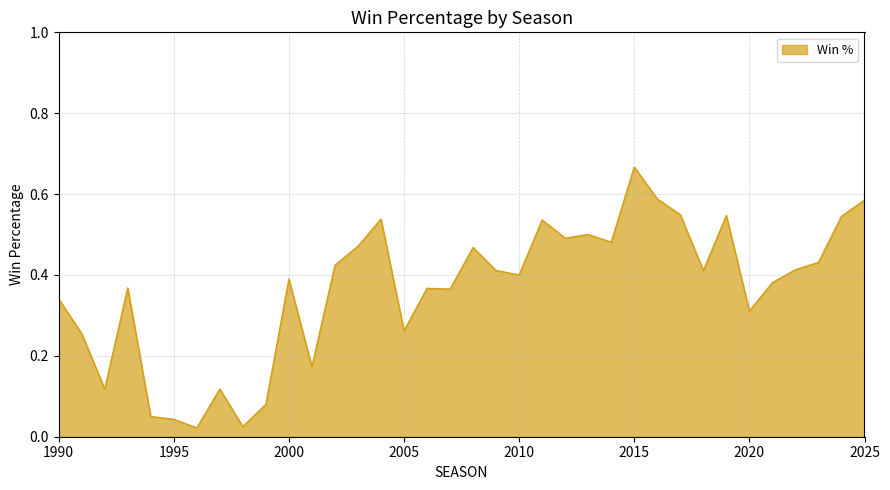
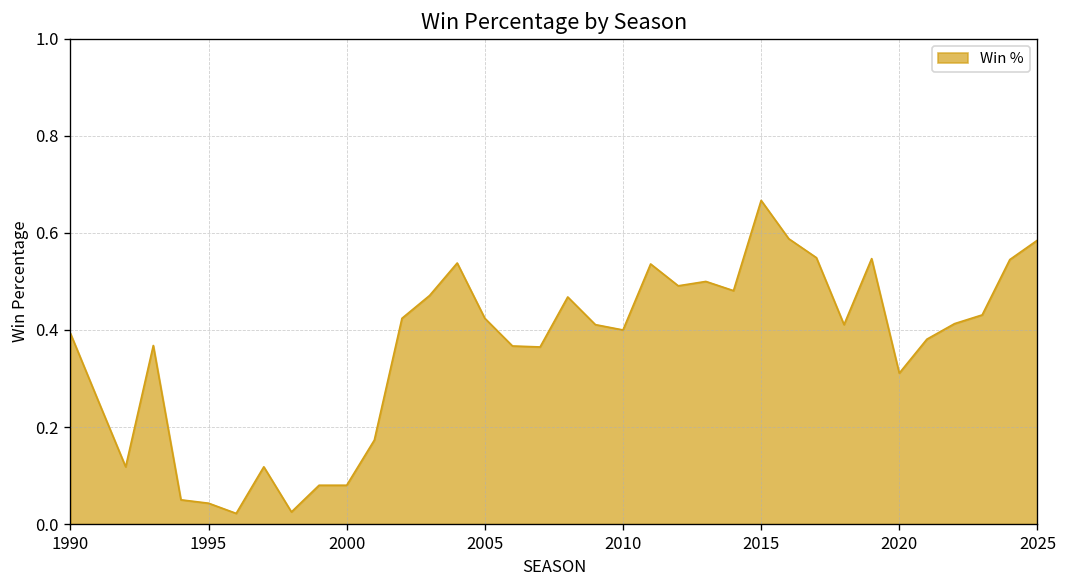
  {
-   "1990": 0.34,
+   "1990": 0.39,
    "1995": 0.04,
-   "2000": 0.39,
-   "2005": 0.26,
+   "2000": 0.08,
+   "2005": 0.42,
    "2010": 0.40,
    "2015": 0.67,
    "2020": 0.31,
    "2025": 0.59
  }
